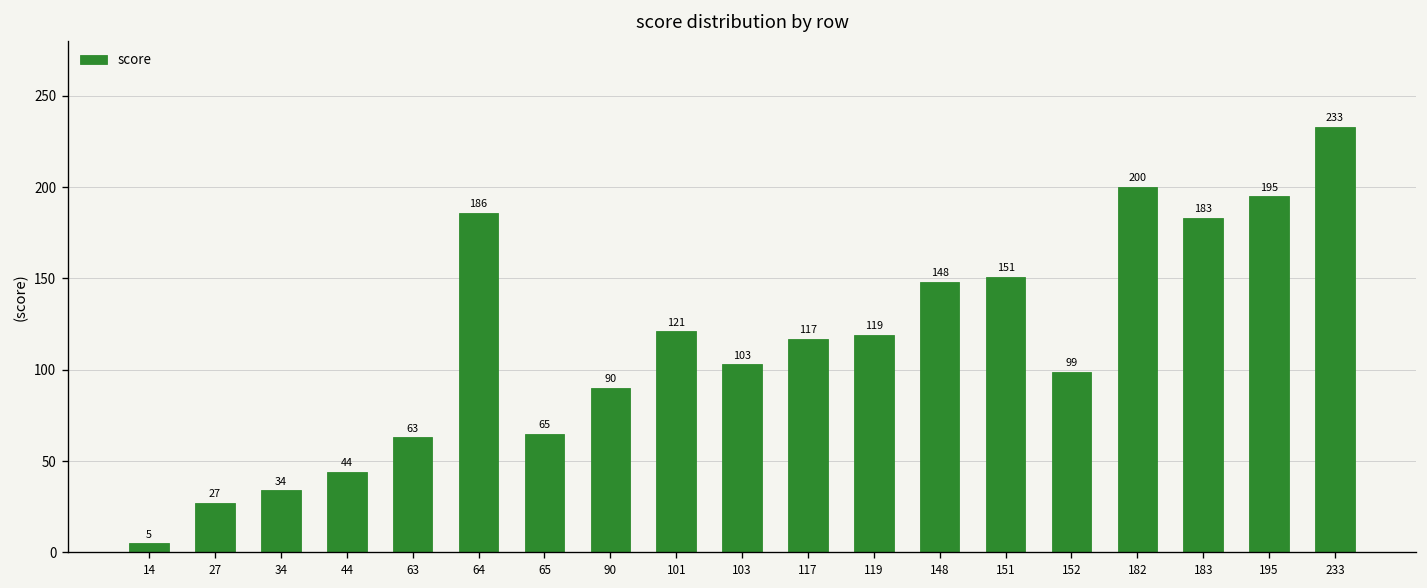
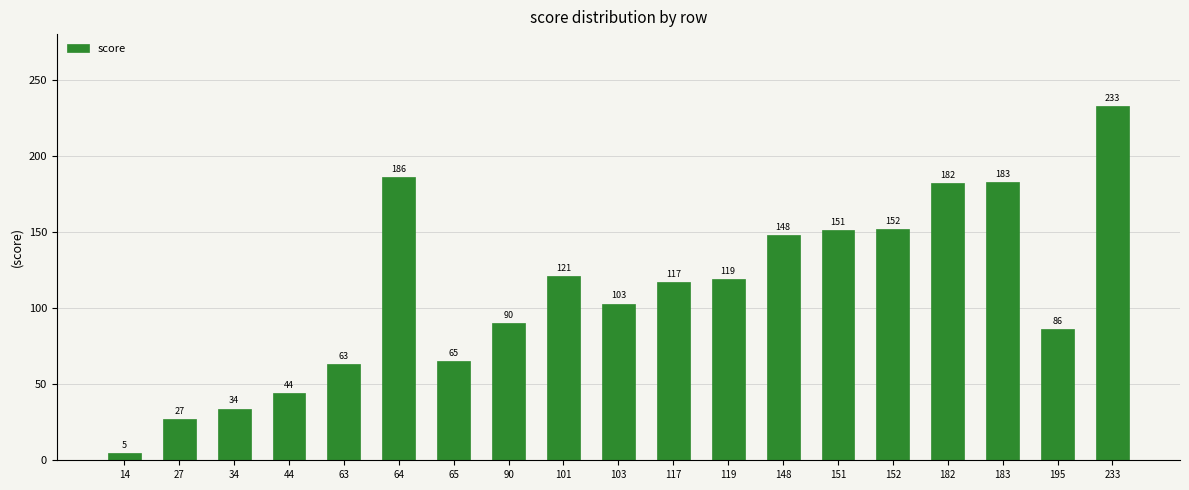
  {
    "14": 5,
    "27": 27,
    "34": 34,
    "44": 44,
    "63": 63,
    "64": 186,
    "65": 65,
    "90": 90,
    "101": 121,
    "103": 103,
    "117": 117,
    "119": 119,
    "148": 148,
    "151": 151,
-   "152": 99,
-   "182": 200,
+   "152": 152,
+   "182": 182,
    "183": 183,
-   "195": 195,
+   "195": 86,
    "233": 233
  }
